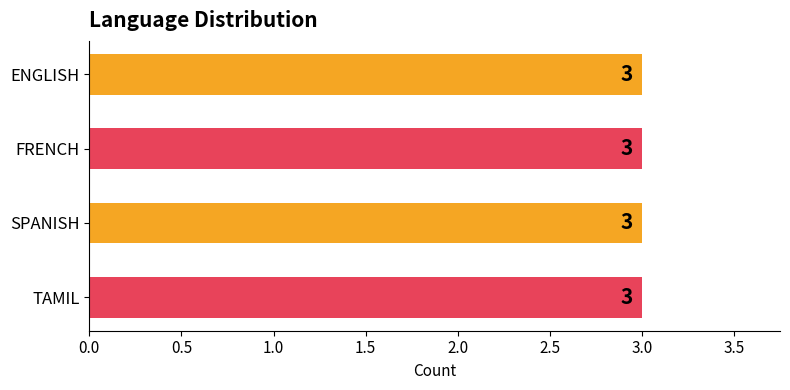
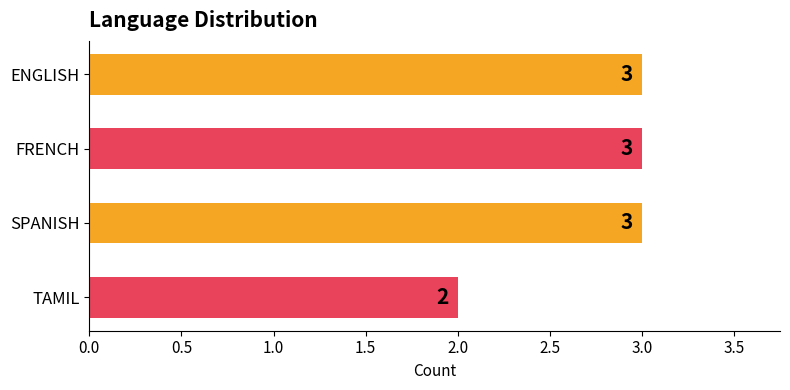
  {
    "ENGLISH": 3,
    "FRENCH": 3,
    "SPANISH": 3,
-   "TAMIL": 3
+   "TAMIL": 2
  }
